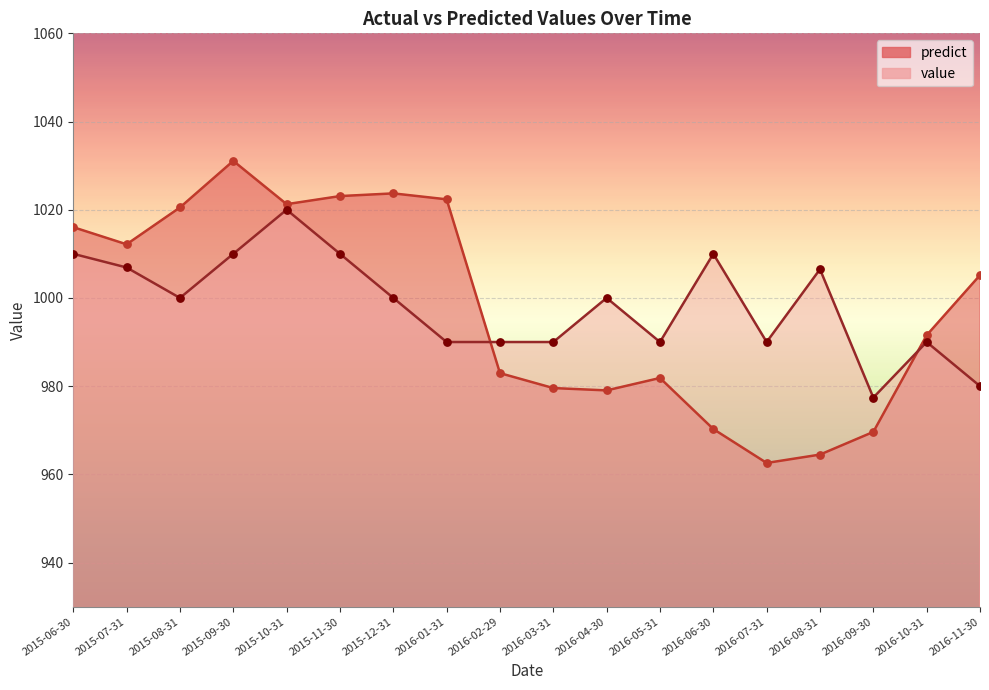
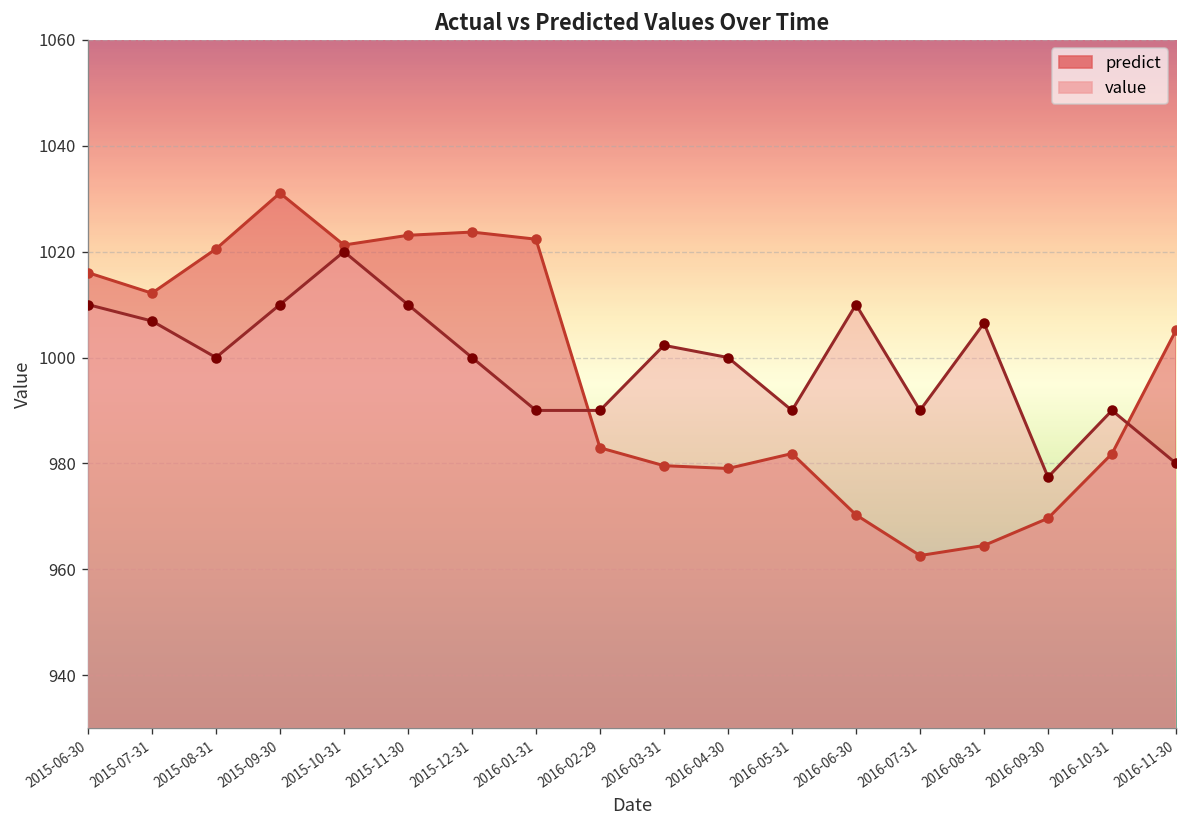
  {
    "predict": {
      "2015-06-30": 1016,
      "2015-07-31": 1012,
      "2015-08-31": 1021,
      "2015-09-30": 1031,
      "2015-10-31": 1021,
      "2015-11-30": 1023,
      "2015-12-31": 1024,
      "2016-01-31": 1022,
      "2016-02-29": 983,
      "2016-03-31": 980,
      "2016-04-30": 979,
      "2016-05-31": 982,
      "2016-06-30": 970,
      "2016-07-31": 963,
      "2016-08-31": 964,
      "2016-09-30": 970,
-     "2016-10-31": 992,
+     "2016-10-31": 982,
      "2016-11-30": 1005
    },
    "value": {
      "2015-06-30": 1010,
      "2015-07-31": 1007,
      "2015-08-31": 1000,
      "2015-09-30": 1010,
      "2015-10-31": 1020,
      "2015-11-30": 1010,
      "2015-12-31": 1000,
      "2016-01-31": 990,
      "2016-02-29": 990,
-     "2016-03-31": 990,
+     "2016-03-31": 1002,
      "2016-04-30": 1000,
      "2016-05-31": 990,
      "2016-06-30": 1010,
      "2016-07-31": 990,
      "2016-08-31": 1007,
      "2016-09-30": 977,
      "2016-10-31": 990,
      "2016-11-30": 980
    }
  }
